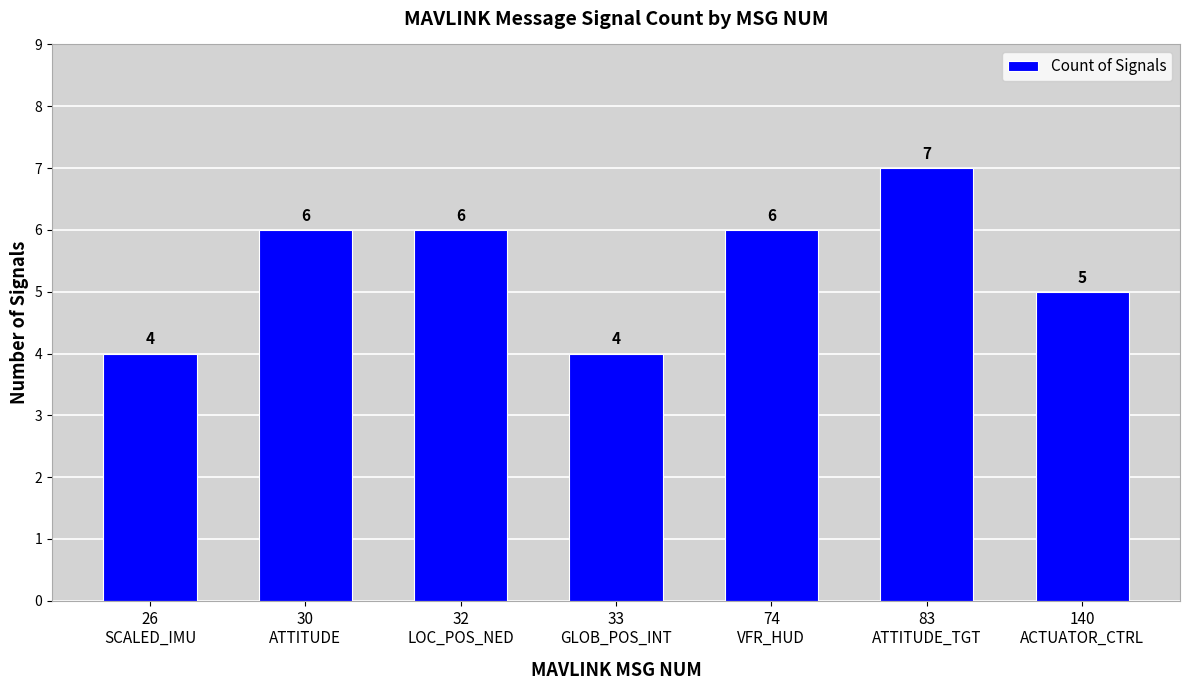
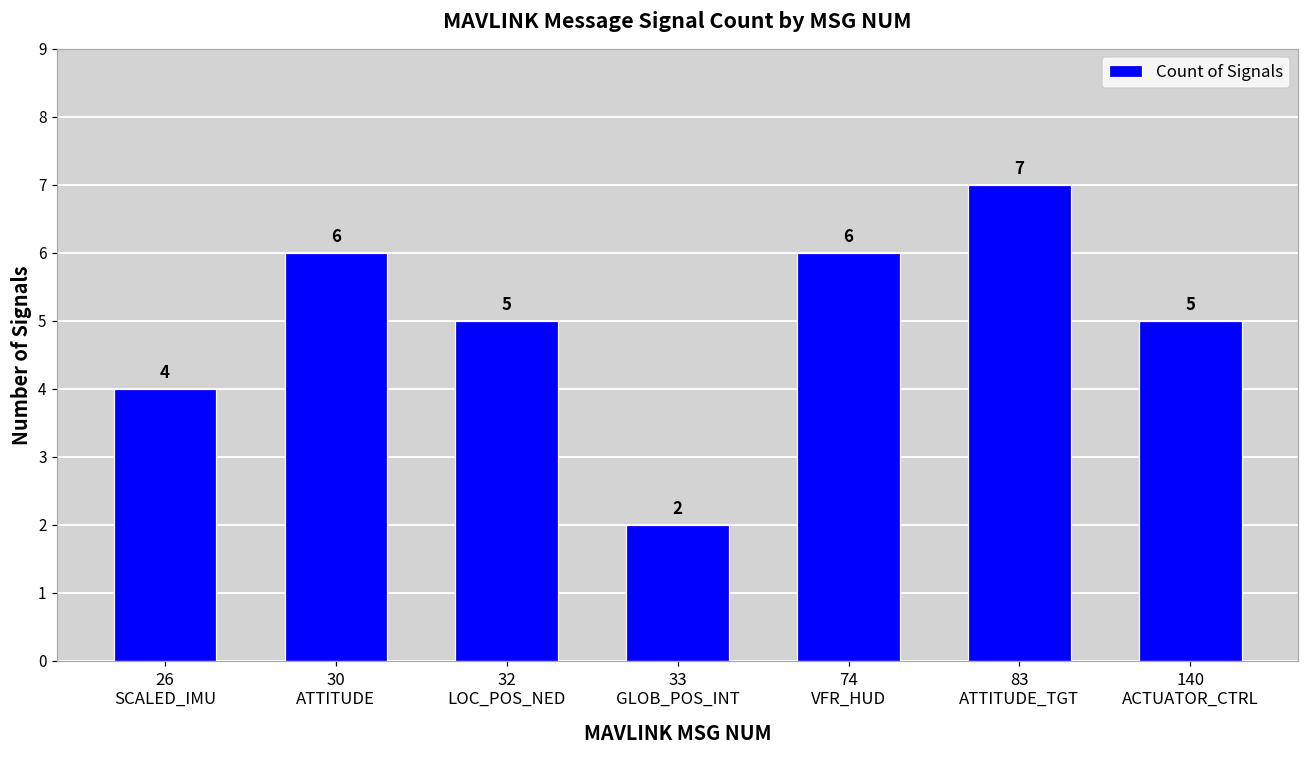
  {
    "26 SCALED_IMU": 4,
    "30 ATTITUDE": 6,
-   "32 LOC_POS_NED": 6,
-   "33 GLOB_POS_INT": 4,
+   "32 LOC_POS_NED": 5,
+   "33 GLOB_POS_INT": 2,
    "74 VFR_HUD": 6,
    "83 ATTITUDE_TGT": 7,
    "140 ACTUATOR_CTRL": 5
  }
